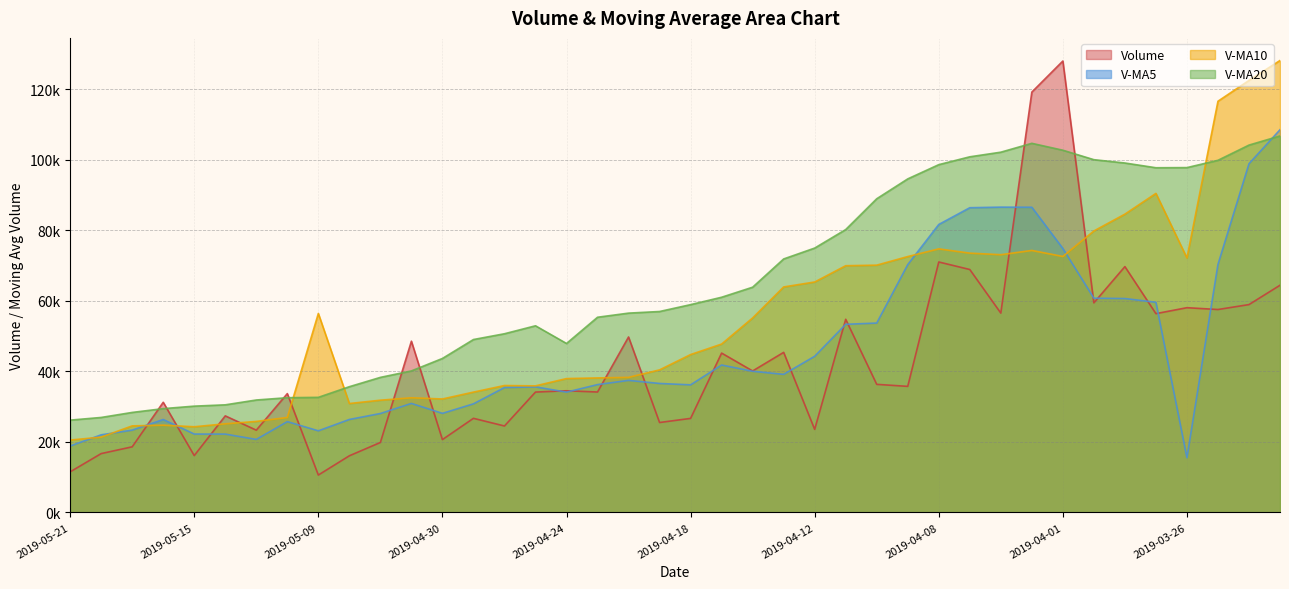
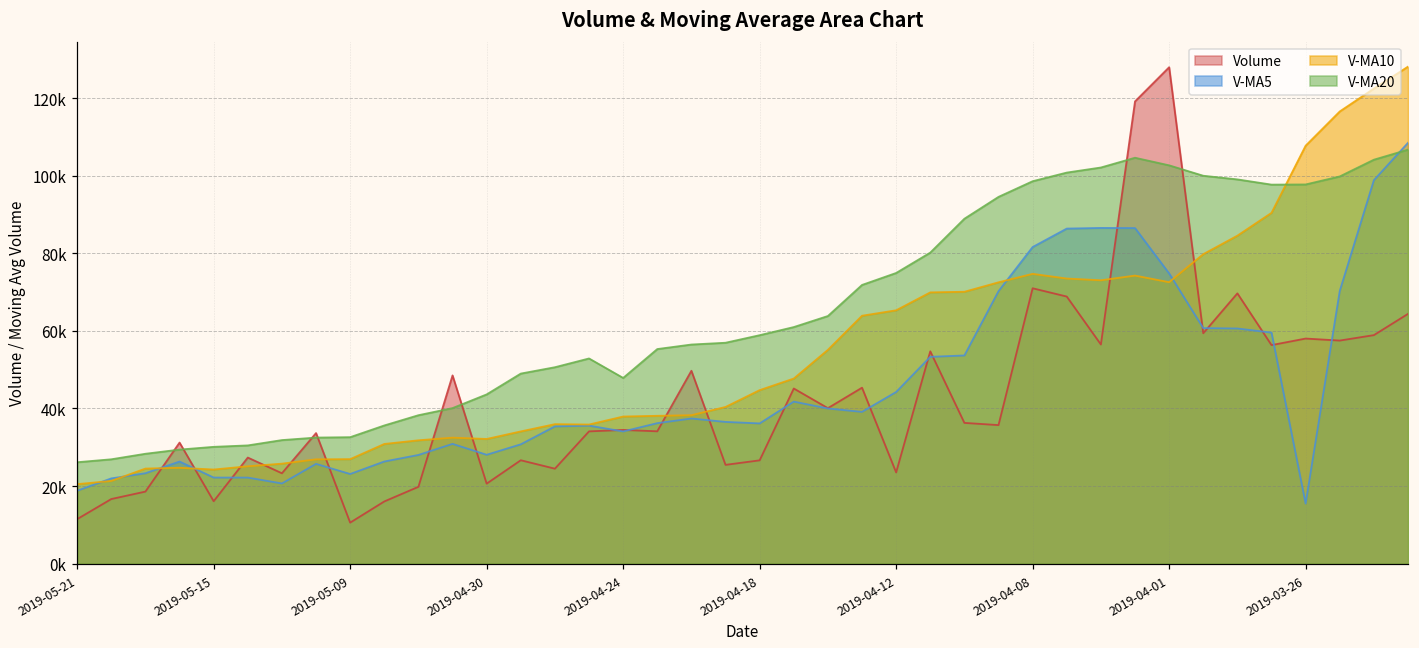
  {
    "Volume": {
      "2019-05-21": 11000,
      "2019-05-15": 16000,
      "2019-05-09": 11000,
      "2019-04-30": 21000,
      "2019-04-18": 27000,
      "2019-04-12": 24000,
      "2019-04-08": 71000,
      "2019-04-01": 128000,
      "2019-03-26": 58000
    },
    "V-MA5": {
      "2019-05-21": 19000,
      "2019-05-15": 22000,
      "2019-05-09": 23000,
      "2019-04-30": 28000,
      "2019-04-18": 36000,
      "2019-04-12": 44000,
      "2019-04-08": 82000,
      "2019-04-01": 75000,
      "2019-03-26": 15000
    },
    "V-MA10": {
      "2019-05-21": 21000,
      "2019-05-15": 24000,
-     "2019-05-09": 56000,
+     "2019-05-09": 27000,
      "2019-04-30": 32000,
      "2019-04-24": 38000,
      "2019-04-18": 45000,
      "2019-04-12": 65000,
      "2019-04-08": 75000,
      "2019-04-01": 73000,
-     "2019-03-26": 72000
+     "2019-03-26": 108000
    },
    "V-MA20": {
      "2019-05-21": 26000,
      "2019-05-15": 30000,
      "2019-05-09": 33000,
      "2019-04-30": 44000,
      "2019-04-24": 48000,
      "2019-04-18": 59000,
      "2019-04-12": 75000,
      "2019-04-08": 99000,
      "2019-04-01": 103000,
      "2019-03-26": 98000
    }
  }
